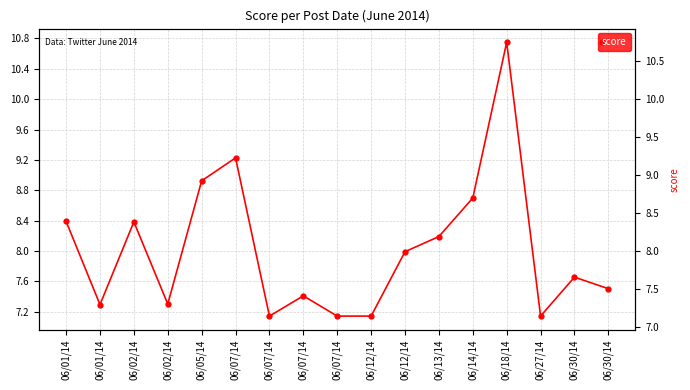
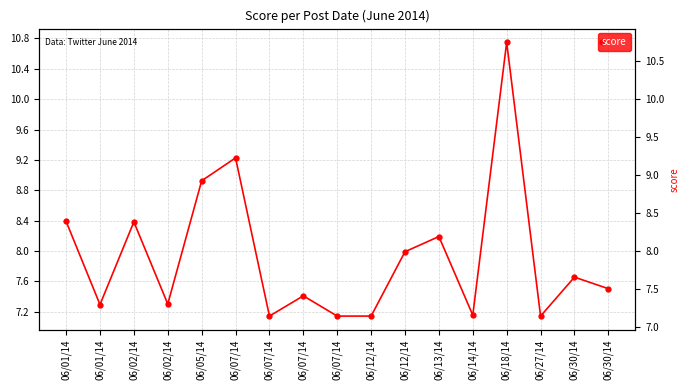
  {
    "06/05/14": 8.9,
    "06/13/14": 8.2,
-   "06/14/14": 8.7,
+   "06/14/14": 7.2,
    "06/18/14": 10.7,
    "06/27/14": 7.1
  }
